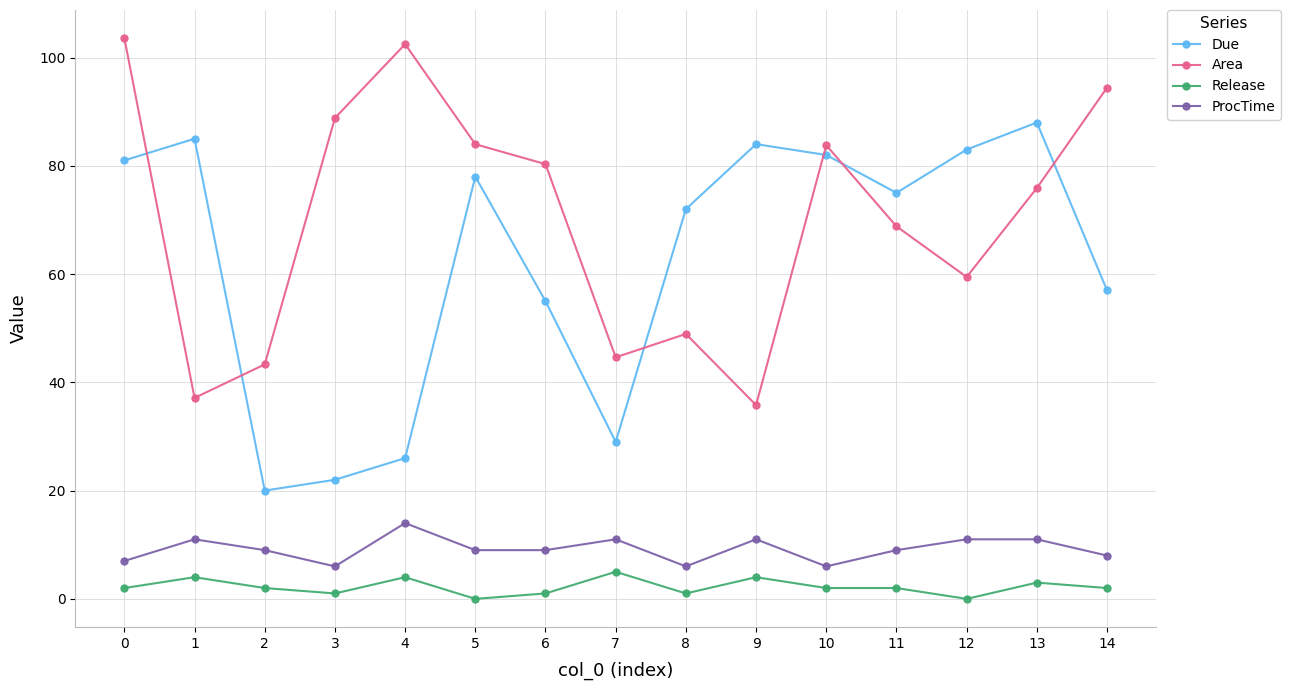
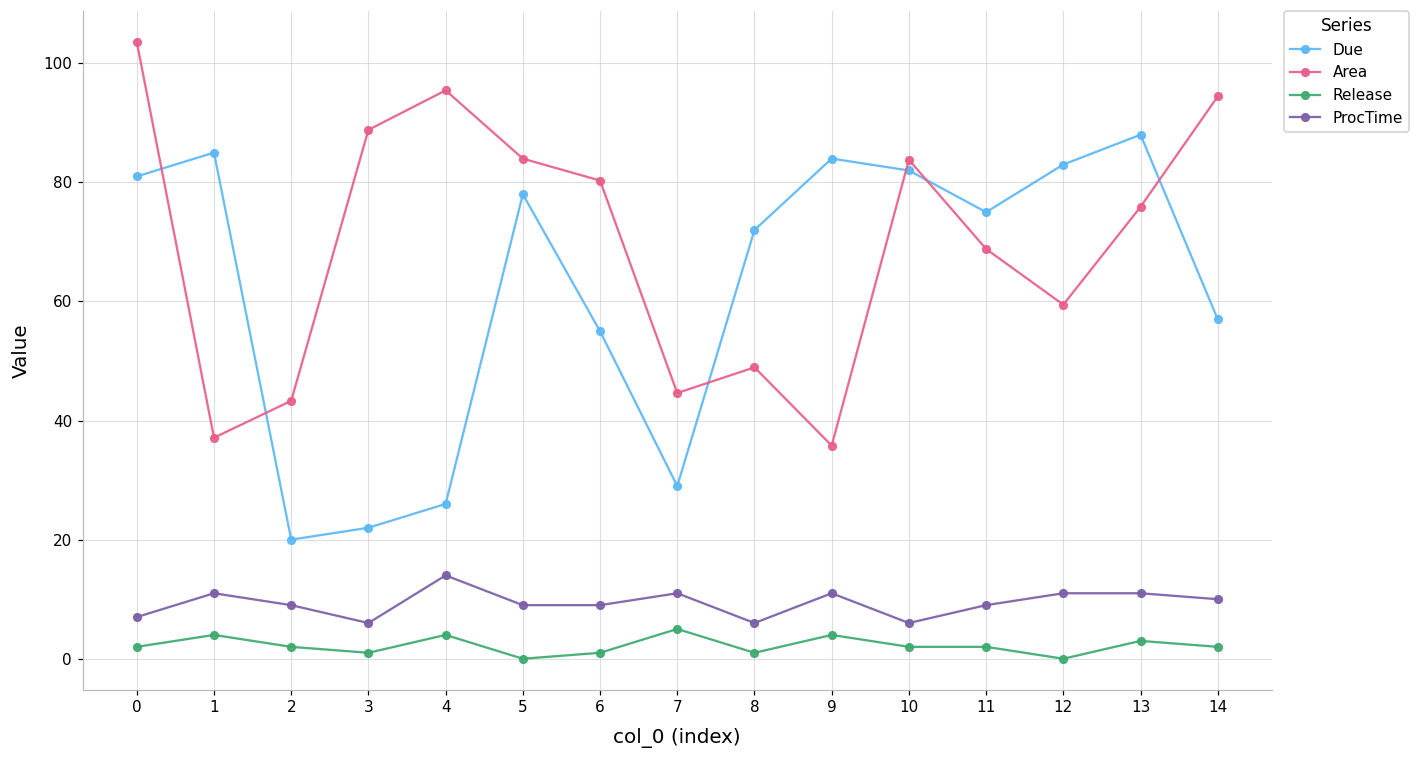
  {
    "Due": {
      "0": 81,
      "1": 85,
      "2": 20,
      "3": 22,
      "4": 26,
      "5": 78,
      "6": 55,
      "7": 29,
      "8": 72,
      "9": 84,
      "10": 82,
      "11": 75,
      "12": 83,
      "13": 88,
      "14": 57
    },
    "Area": {
      "0": 104,
      "1": 37,
      "2": 43,
      "3": 89,
-     "4": 102,
+     "4": 95,
      "5": 84,
      "6": 80,
      "7": 45,
      "8": 49,
      "9": 36,
      "10": 84,
      "11": 69,
      "12": 59,
      "13": 76,
      "14": 94
    },
    "Release": {
      "0": 2,
      "1": 4,
      "2": 2,
      "3": 1,
      "4": 4,
      "5": 0,
      "6": 1,
      "7": 5,
      "8": 1,
      "9": 4,
      "10": 2,
      "11": 2,
      "12": 0,
      "13": 3,
      "14": 2
    },
    "ProcTime": {
      "0": 7,
      "1": 11,
      "2": 9,
      "3": 6,
      "4": 14,
      "5": 9,
      "6": 9,
      "7": 11,
      "8": 6,
      "9": 11,
      "10": 6,
      "11": 9,
      "12": 11,
      "13": 11,
-     "14": 8
+     "14": 10
    }
  }
